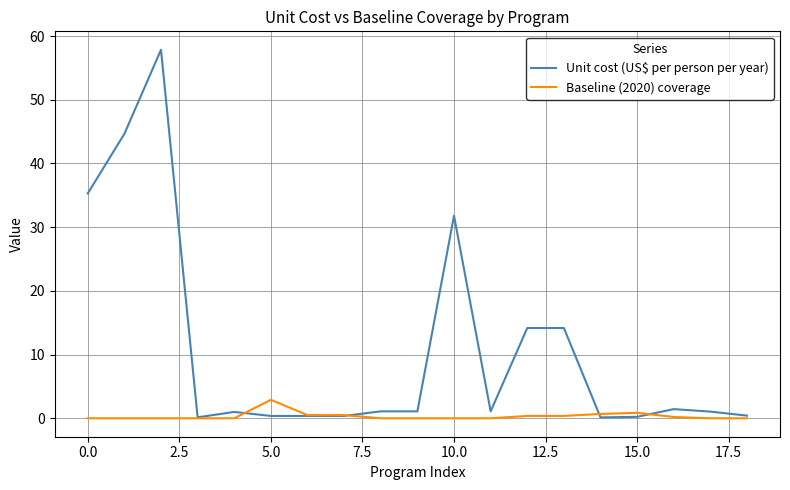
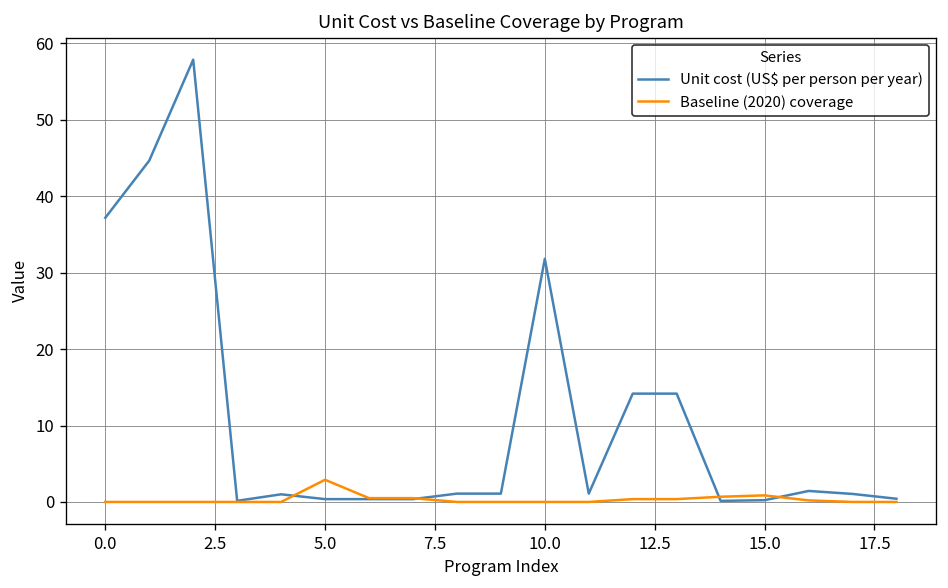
  {
    "Unit cost (US$ per person per year)": {
-     "0.0": 35,
+     "0.0": 37,
      "5.0": 0,
      "10.0": 32,
      "15.0": 0
    },
    "Baseline (2020) coverage": {
      "0.0": 0,
      "5.0": 3,
      "10.0": 0,
      "15.0": 1
    }
  }
